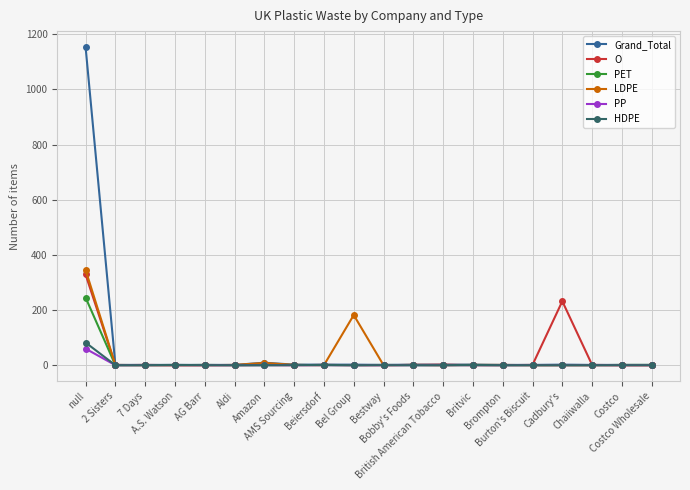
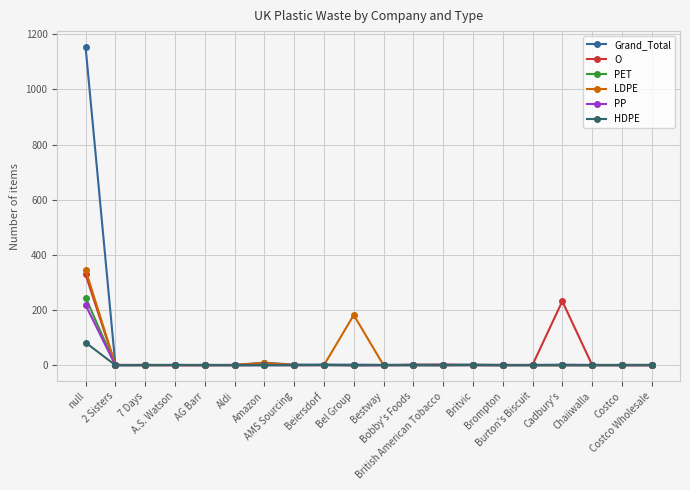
  {
    "O": {
      "null": 330,
      "Cadbury's": 230
    },
    "PET": {
      "null": 250
    },
    "LDPE": {
      "null": 350,
      "Bel Group": 180
    },
    "PP": {
-     "null": 60
+     "null": 220
    }
  }
